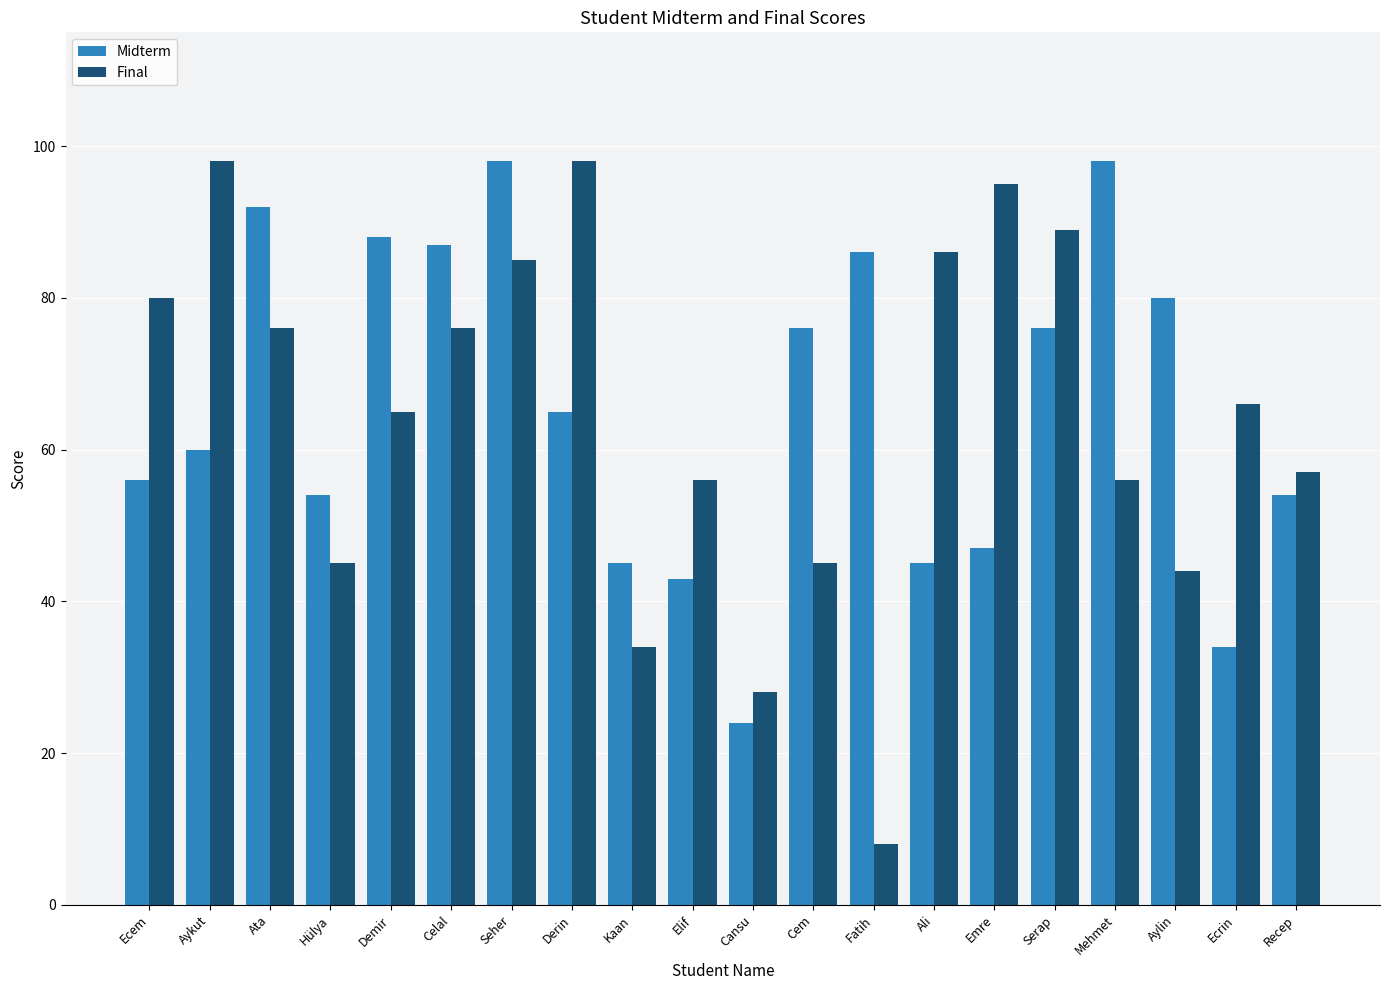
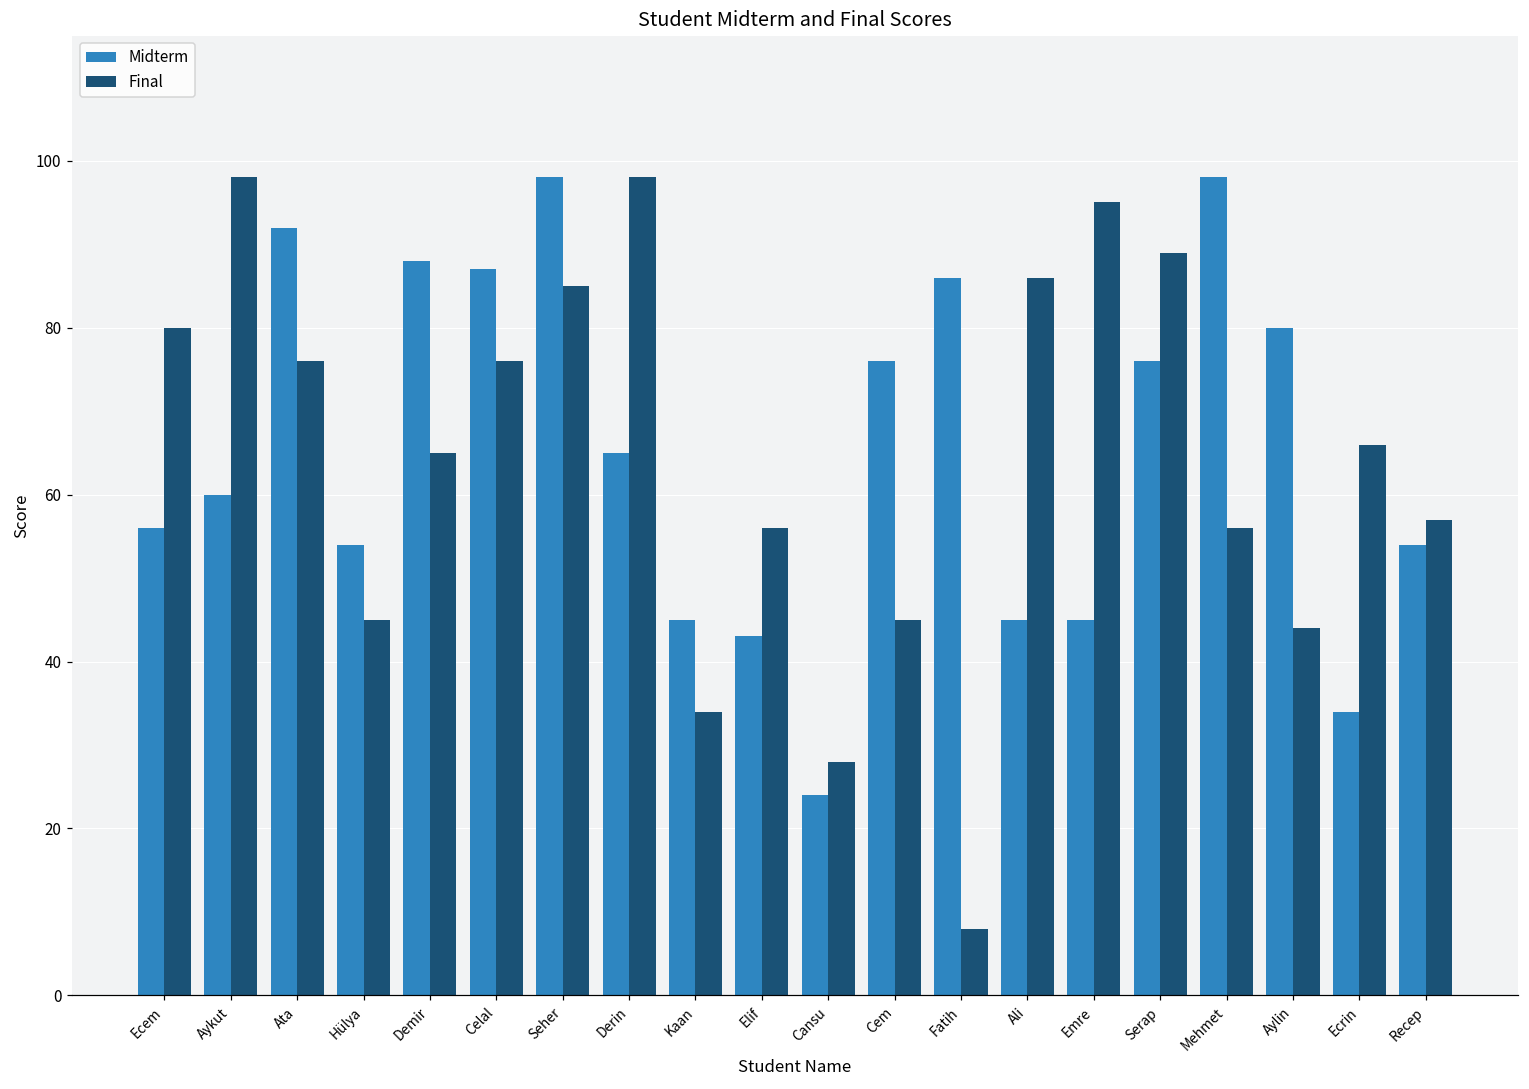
  {
    "Midterm": {
      "Ecem": 56,
      "Aykut": 60,
      "Ata": 92,
      "Hülya": 54,
      "Demir": 88,
      "Celal": 87,
      "Seher": 98,
      "Derin": 65,
      "Kaan": 45,
      "Elif": 43,
      "Cansu": 24,
      "Cem": 76,
      "Fatih": 86,
      "Ali": 45,
-     "Emre": 47,
+     "Emre": 45,
      "Serap": 76,
      "Mehmet": 98,
      "Aylin": 80,
      "Ecrin": 34,
      "Recep": 54
    },
    "Final": {
      "Ecem": 80,
      "Aykut": 98,
      "Ata": 76,
      "Hülya": 45,
      "Demir": 65,
      "Celal": 76,
      "Seher": 85,
      "Derin": 98,
      "Kaan": 34,
      "Elif": 56,
      "Cansu": 28,
      "Cem": 45,
      "Fatih": 8,
      "Ali": 86,
      "Emre": 95,
      "Serap": 89,
      "Mehmet": 56,
      "Aylin": 44,
      "Ecrin": 66,
      "Recep": 57
    }
  }
